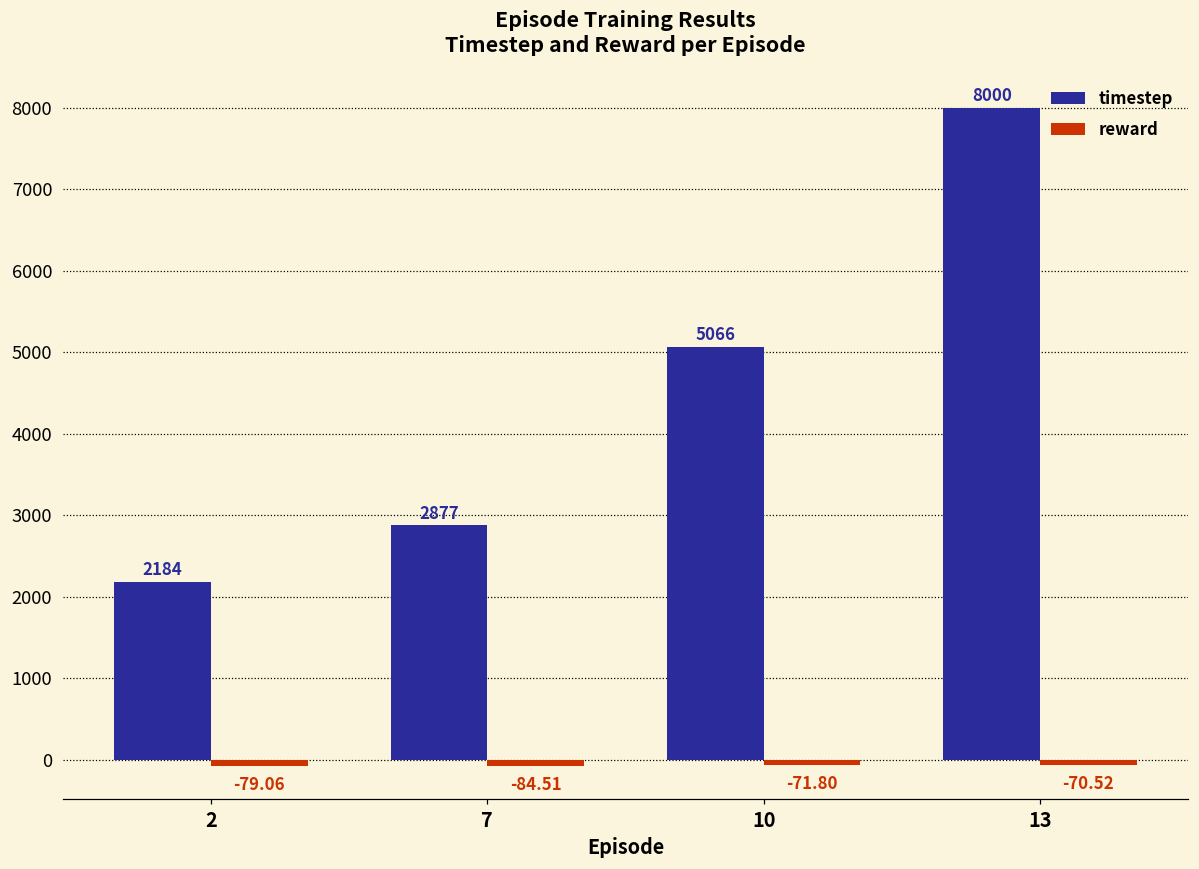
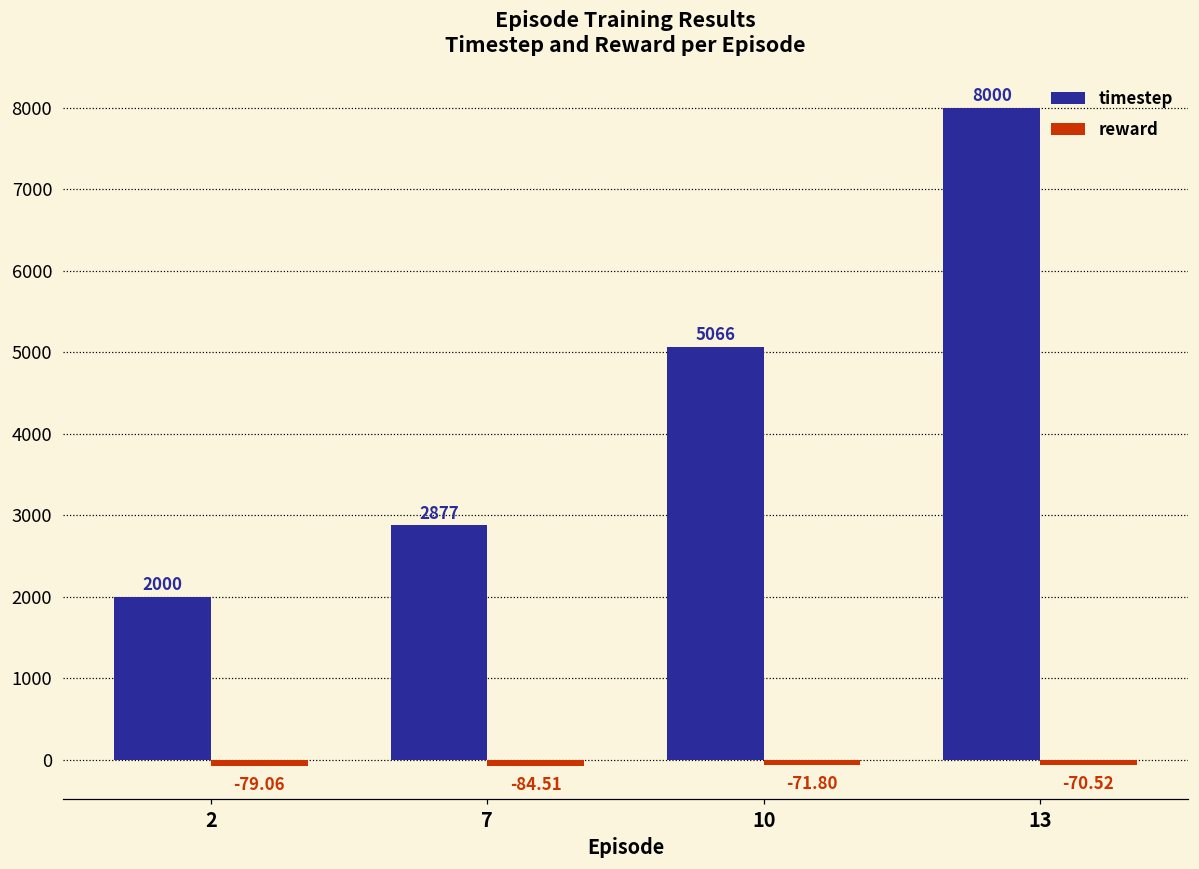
  {
    "timestep": {
-     "2": 2184,
+     "2": 2000,
      "7": 2877,
      "10": 5066,
      "13": 8000
    },
    "reward": {
      "2": -79.06,
      "7": -84.51,
      "10": -71.80,
      "13": -70.52
    }
  }
